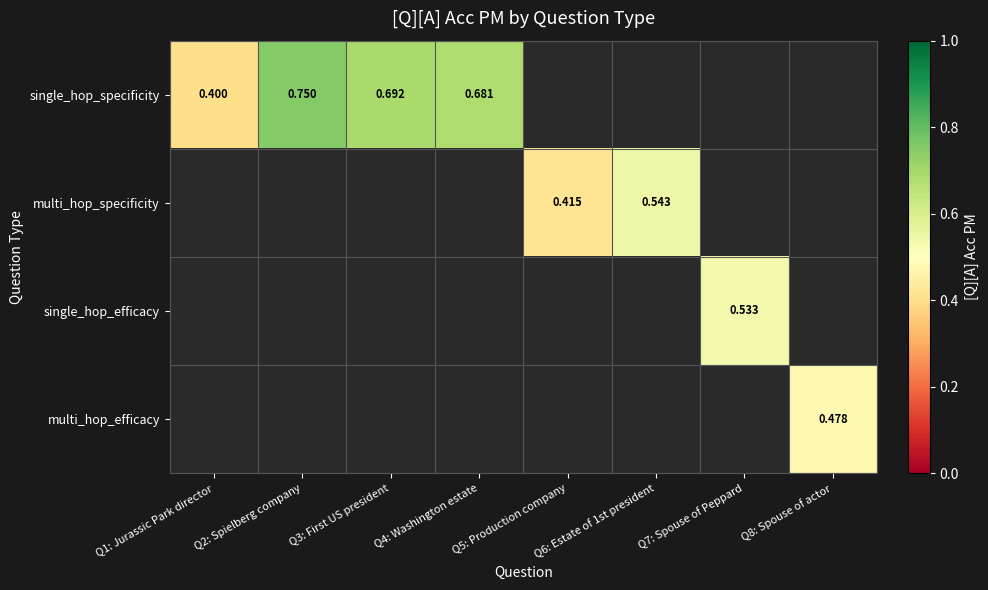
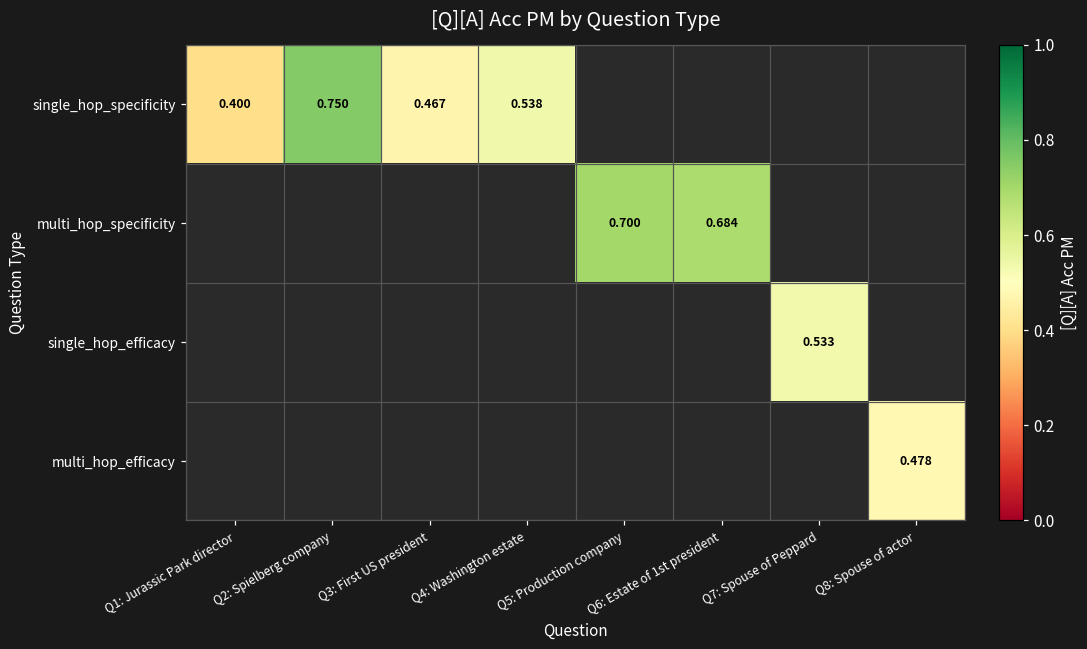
  {
    "single_hop_specificity": {
      "Q1: Jurassic Park director": 0.400,
      "Q2: Spielberg company": 0.750,
-     "Q3: First US president": 0.692,
-     "Q4: Washington estate": 0.681
+     "Q3: First US president": 0.467,
+     "Q4: Washington estate": 0.538
    },
    "multi_hop_specificity": {
-     "Q5: Production company": 0.415,
-     "Q6: Estate of 1st president": 0.543
+     "Q5: Production company": 0.700,
+     "Q6: Estate of 1st president": 0.684
    },
    "single_hop_efficacy": {
      "Q7: Spouse of Peppard": 0.533
    },
    "multi_hop_efficacy": {
      "Q8: Spouse of actor": 0.478
    }
  }
